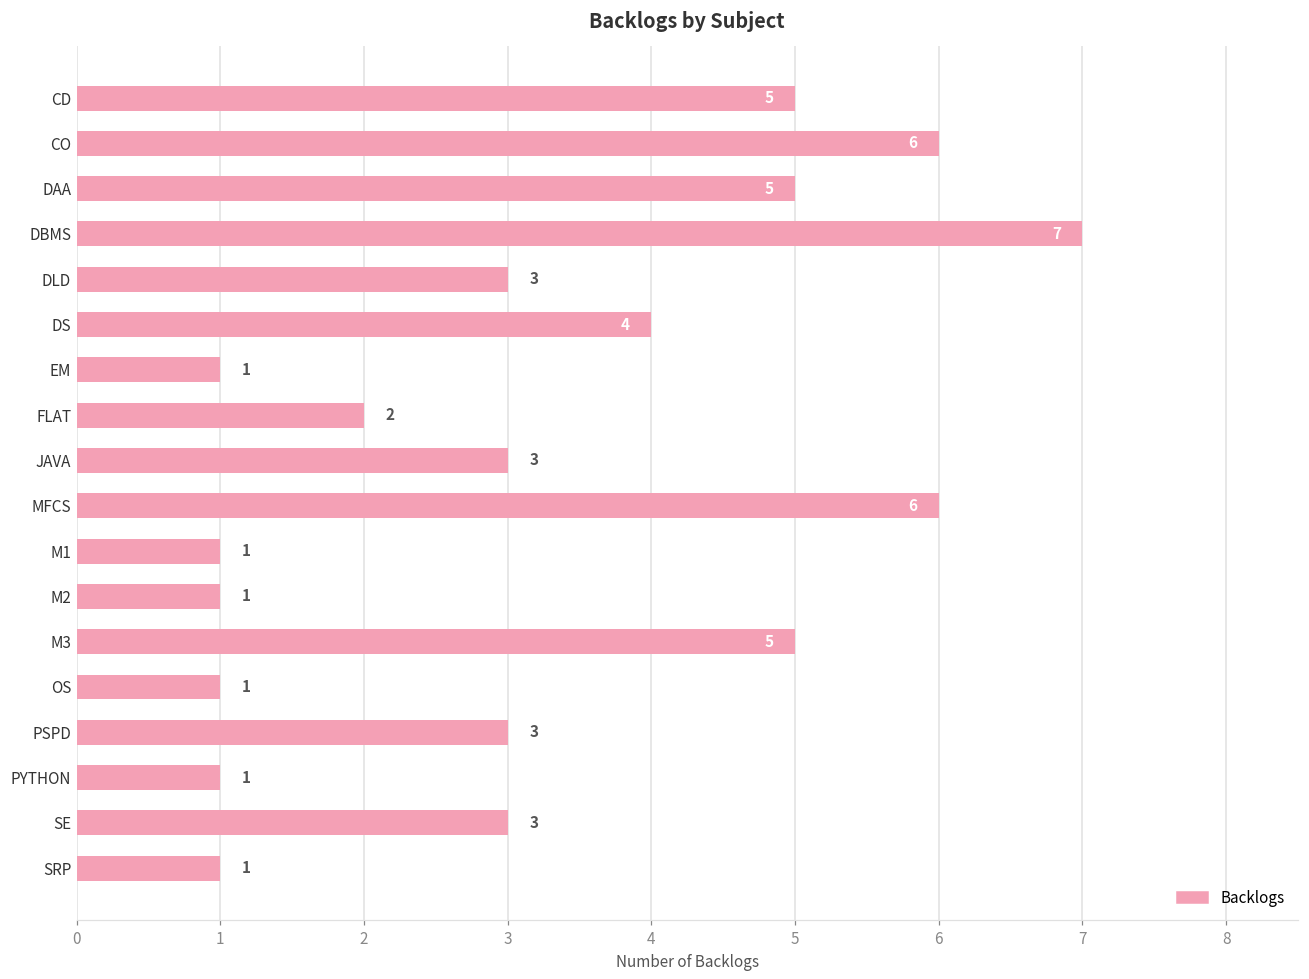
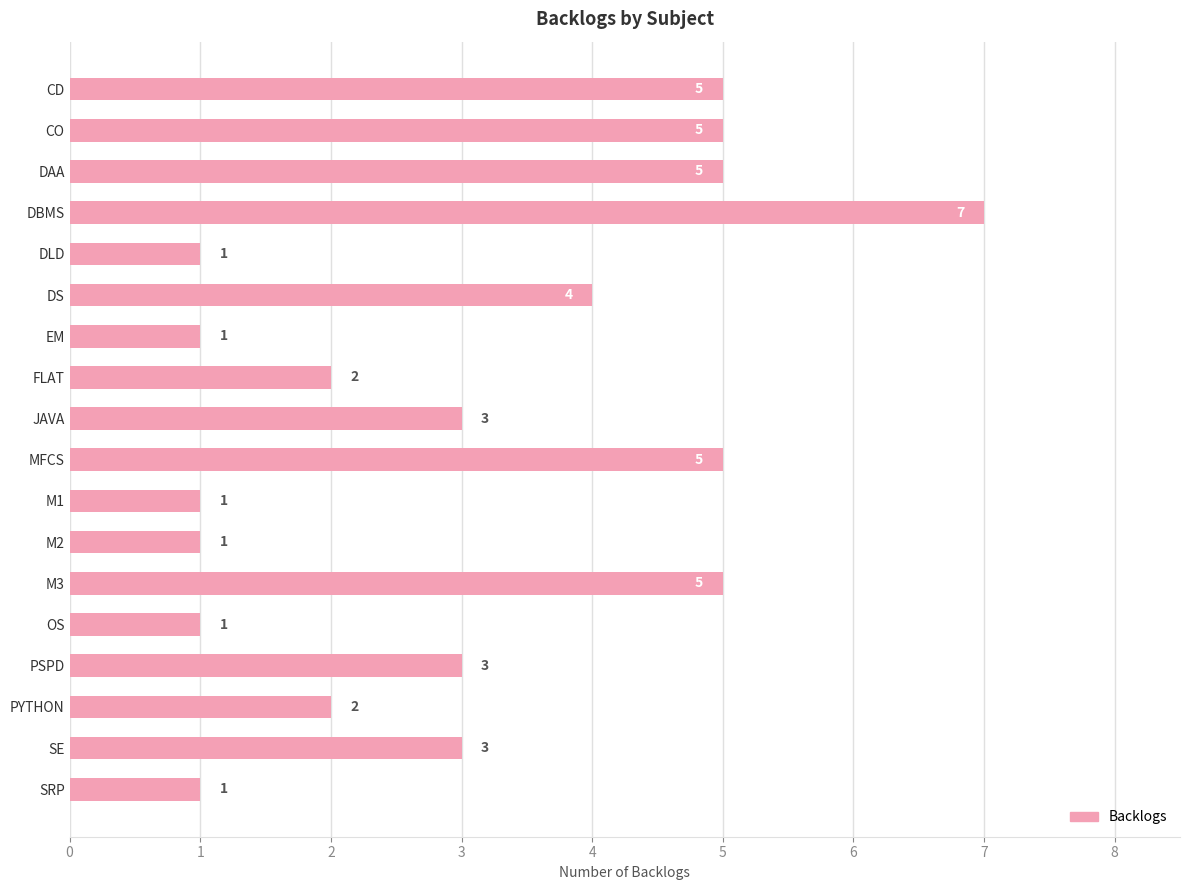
  {
    "CD": 5,
-   "CO": 6,
+   "CO": 5,
    "DAA": 5,
    "DBMS": 7,
-   "DLD": 3,
+   "DLD": 1,
    "DS": 4,
    "EM": 1,
    "FLAT": 2,
    "JAVA": 3,
-   "MFCS": 6,
+   "MFCS": 5,
    "M1": 1,
    "M2": 1,
    "M3": 5,
    "OS": 1,
    "PSPD": 3,
-   "PYTHON": 1,
+   "PYTHON": 2,
    "SE": 3,
    "SRP": 1
  }
